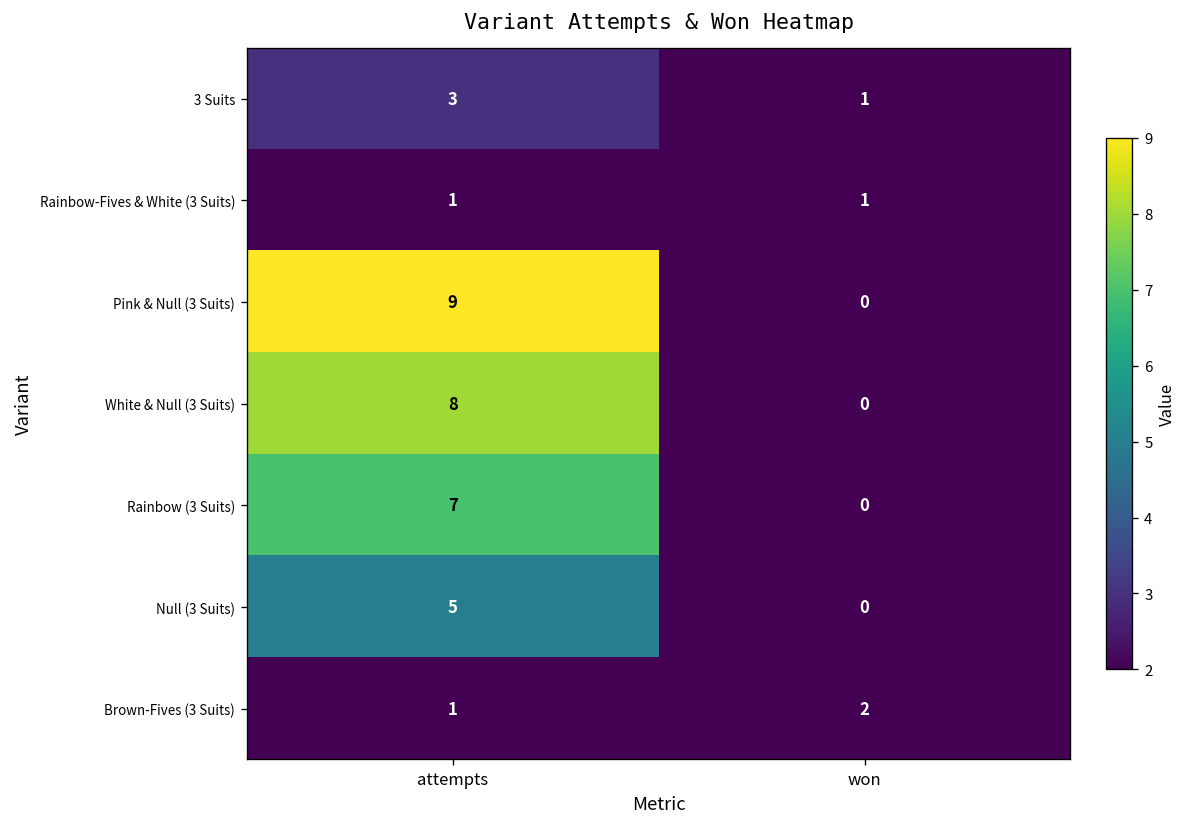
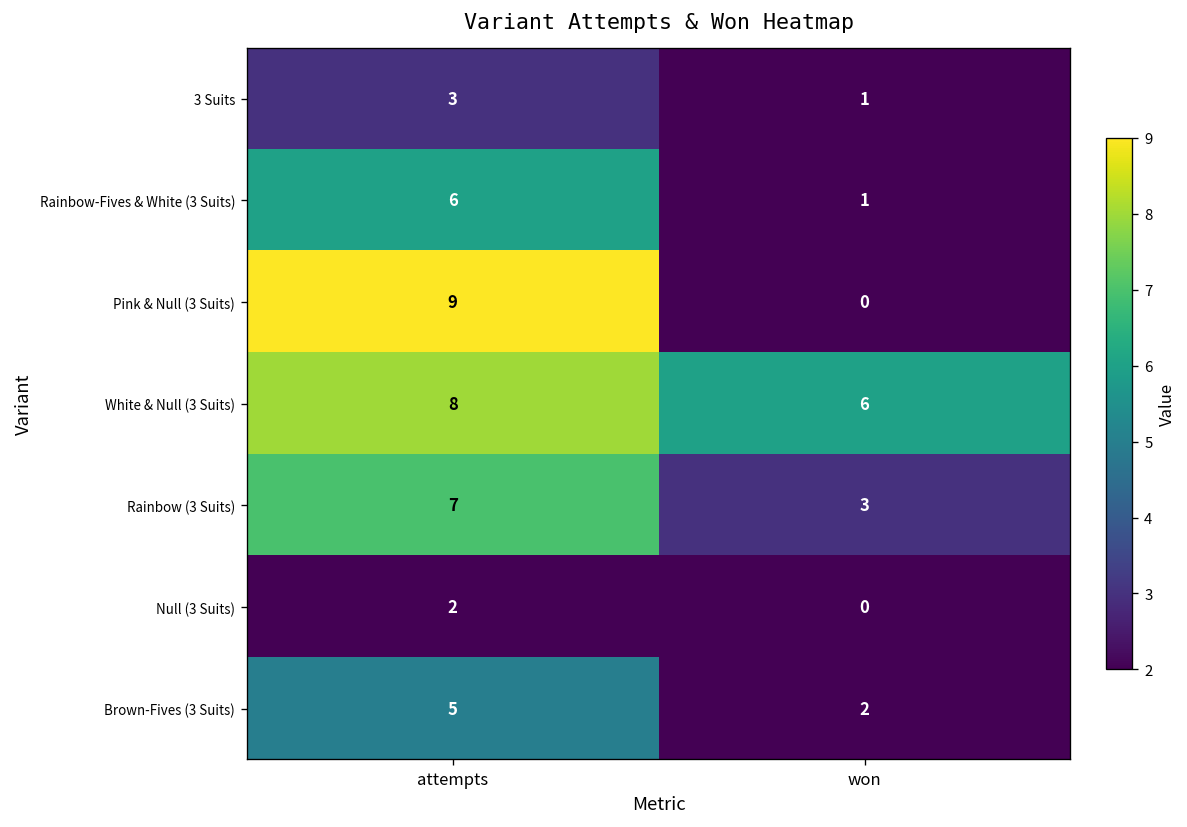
  {
    "3 Suits": {
      "attempts": 3,
      "won": 1
    },
    "Rainbow-Fives & White (3 Suits)": {
-     "attempts": 1,
+     "attempts": 6,
      "won": 1
    },
    "Pink & Null (3 Suits)": {
      "attempts": 9,
      "won": 0
    },
    "White & Null (3 Suits)": {
      "attempts": 8,
-     "won": 0
+     "won": 6
    },
    "Rainbow (3 Suits)": {
      "attempts": 7,
-     "won": 0
+     "won": 3
    },
    "Null (3 Suits)": {
-     "attempts": 5,
+     "attempts": 2,
      "won": 0
    },
    "Brown-Fives (3 Suits)": {
-     "attempts": 1,
+     "attempts": 5,
      "won": 2
    }
  }
